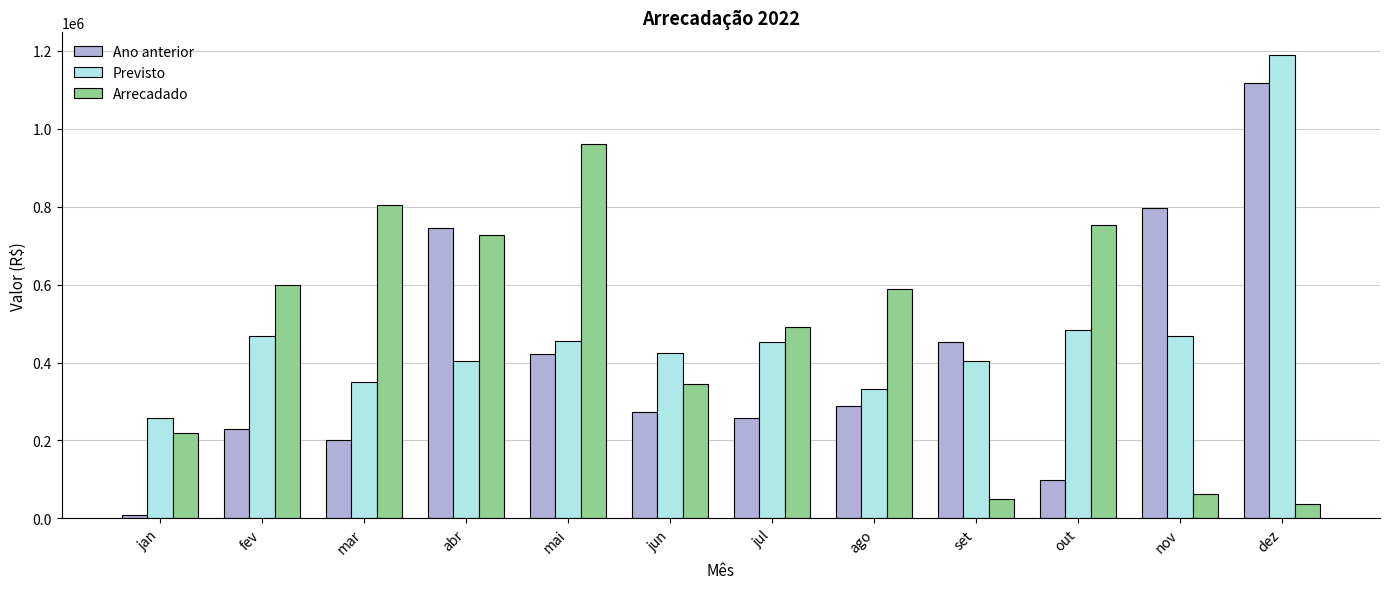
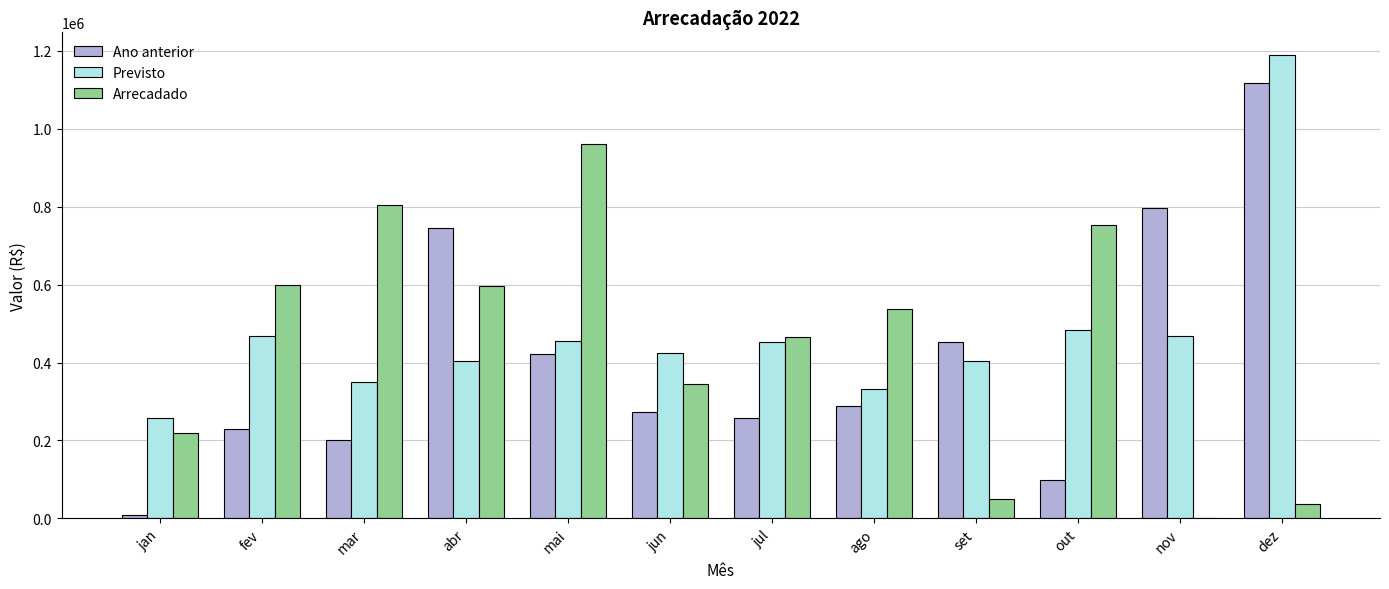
  {
    "Arrecadado": {
      "jan": 220000,
      "fev": 600000,
      "mar": 800000,
-     "abr": 730000,
+     "abr": 600000,
      "mai": 960000,
      "jun": 350000,
-     "jul": 490000,
-     "ago": 590000,
+     "jul": 470000,
+     "ago": 540000,
      "set": 50000,
      "out": 750000,
-     "nov": 60000,
+     "nov": 0,
      "dez": 40000
    }
  }
